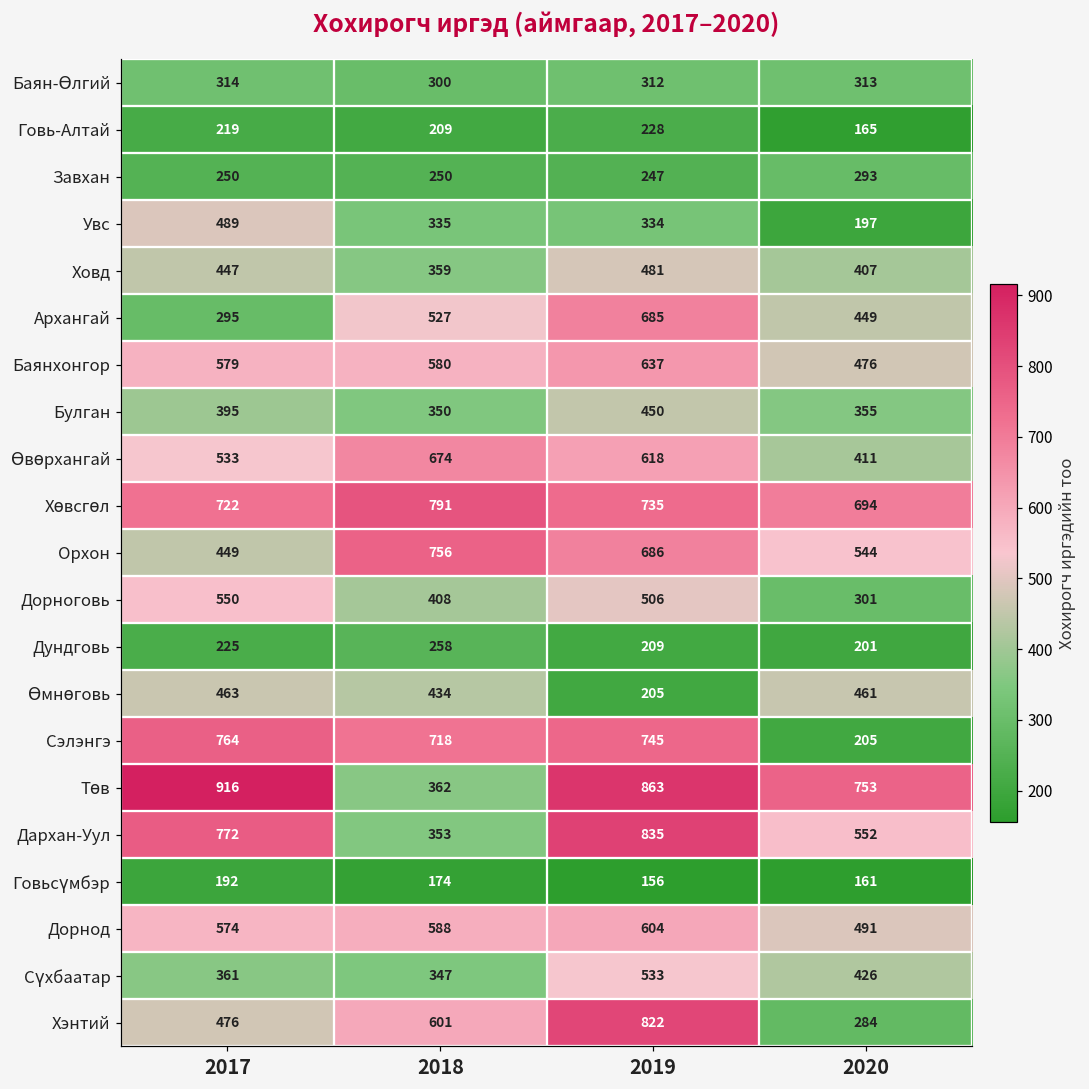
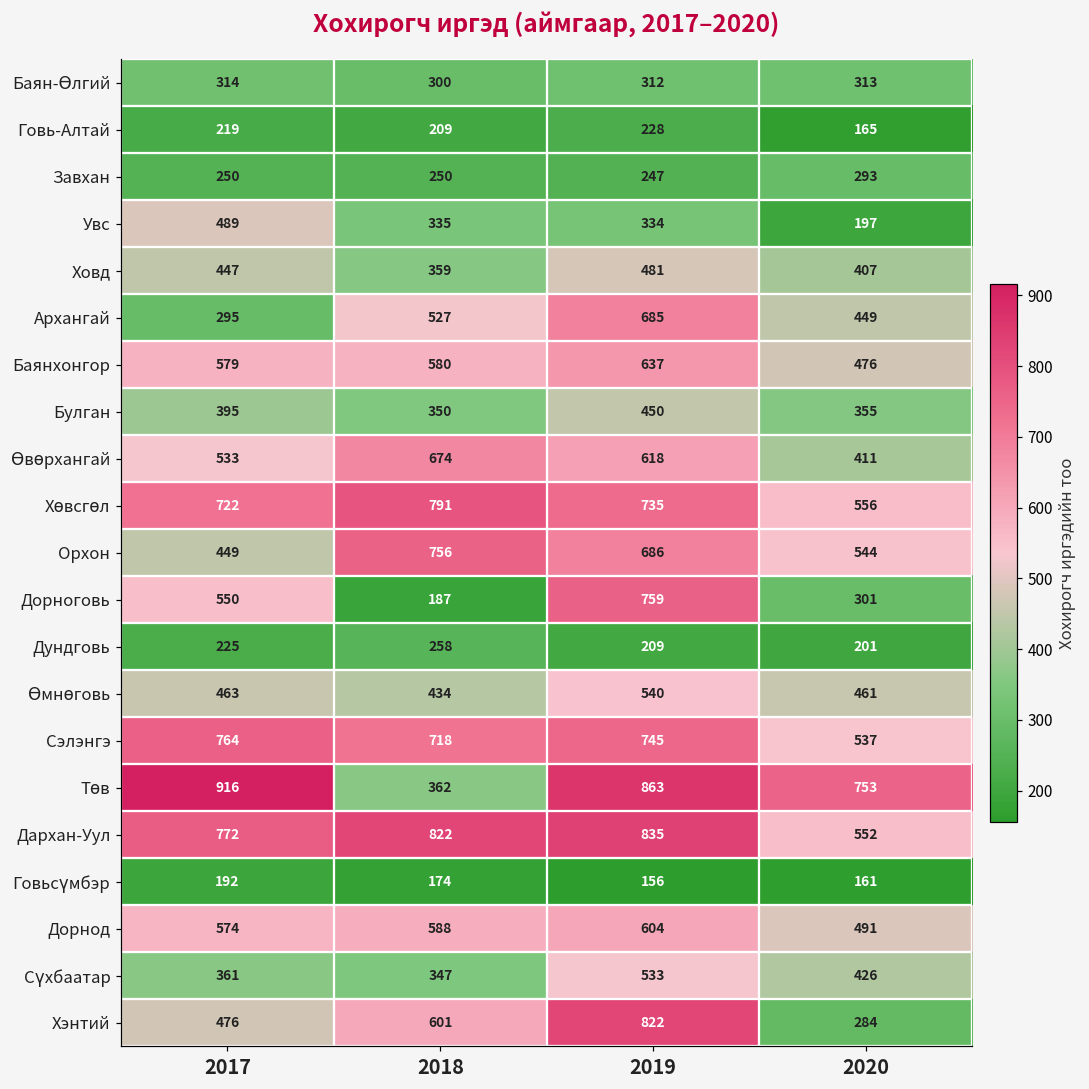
  {
    "Баян-Өлгий": {
      "2017": 314,
      "2018": 300,
      "2019": 312,
      "2020": 313
    },
    "Говь-Алтай": {
      "2017": 219,
      "2018": 209,
      "2019": 228,
      "2020": 165
    },
    "Завхан": {
      "2017": 250,
      "2018": 250,
      "2019": 247,
      "2020": 293
    },
    "Увс": {
      "2017": 489,
      "2018": 335,
      "2019": 334,
      "2020": 197
    },
    "Ховд": {
      "2017": 447,
      "2018": 359,
      "2019": 481,
      "2020": 407
    },
    "Архангай": {
      "2017": 295,
      "2018": 527,
      "2019": 685,
      "2020": 449
    },
    "Баянхонгор": {
      "2017": 579,
      "2018": 580,
      "2019": 637,
      "2020": 476
    },
    "Булган": {
      "2017": 395,
      "2018": 350,
      "2019": 450,
      "2020": 355
    },
    "Өвөрхангай": {
      "2017": 533,
      "2018": 674,
      "2019": 618,
      "2020": 411
    },
    "Хөвсгөл": {
      "2017": 722,
      "2018": 791,
      "2019": 735,
-     "2020": 694
+     "2020": 556
    },
    "Орхон": {
      "2017": 449,
      "2018": 756,
      "2019": 686,
      "2020": 544
    },
    "Дорноговь": {
      "2017": 550,
-     "2018": 408,
-     "2019": 506,
+     "2018": 187,
+     "2019": 759,
      "2020": 301
    },
    "Дундговь": {
      "2017": 225,
      "2018": 258,
      "2019": 209,
      "2020": 201
    },
    "Өмнөговь": {
      "2017": 463,
      "2018": 434,
-     "2019": 205,
+     "2019": 540,
      "2020": 461
    },
    "Сэлэнгэ": {
      "2017": 764,
      "2018": 718,
      "2019": 745,
-     "2020": 205
+     "2020": 537
    },
    "Төв": {
      "2017": 916,
      "2018": 362,
      "2019": 863,
      "2020": 753
    },
    "Дархан-Уул": {
      "2017": 772,
-     "2018": 353,
+     "2018": 822,
      "2019": 835,
      "2020": 552
    },
    "Говьсүмбэр": {
      "2017": 192,
      "2018": 174,
      "2019": 156,
      "2020": 161
    },
    "Дорнод": {
      "2017": 574,
      "2018": 588,
      "2019": 604,
      "2020": 491
    },
    "Сүхбаатар": {
      "2017": 361,
      "2018": 347,
      "2019": 533,
      "2020": 426
    },
    "Хэнтий": {
      "2017": 476,
      "2018": 601,
      "2019": 822,
      "2020": 284
    }
  }
